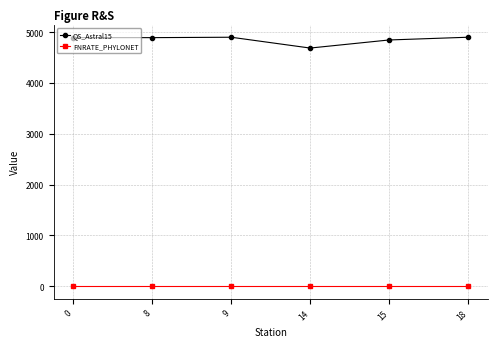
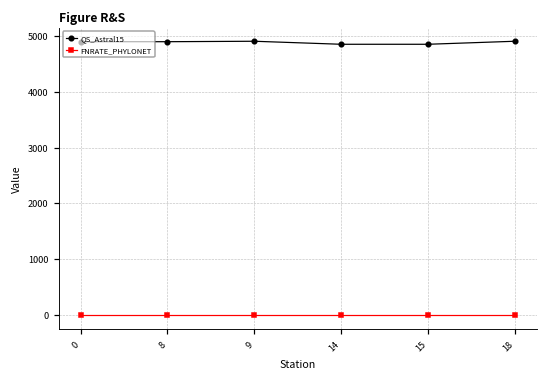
  {
    "QS_Astral15": {
      "8": 4900,
      "9": 4900,
-     "14": 4700,
+     "14": 4800,
      "15": 4800,
      "18": 4900
    },
    "FNRATE_PHYLONET": {
      "0": 0,
      "8": 0,
      "9": 0,
      "14": 0,
      "15": 0,
      "18": 0
    }
  }
